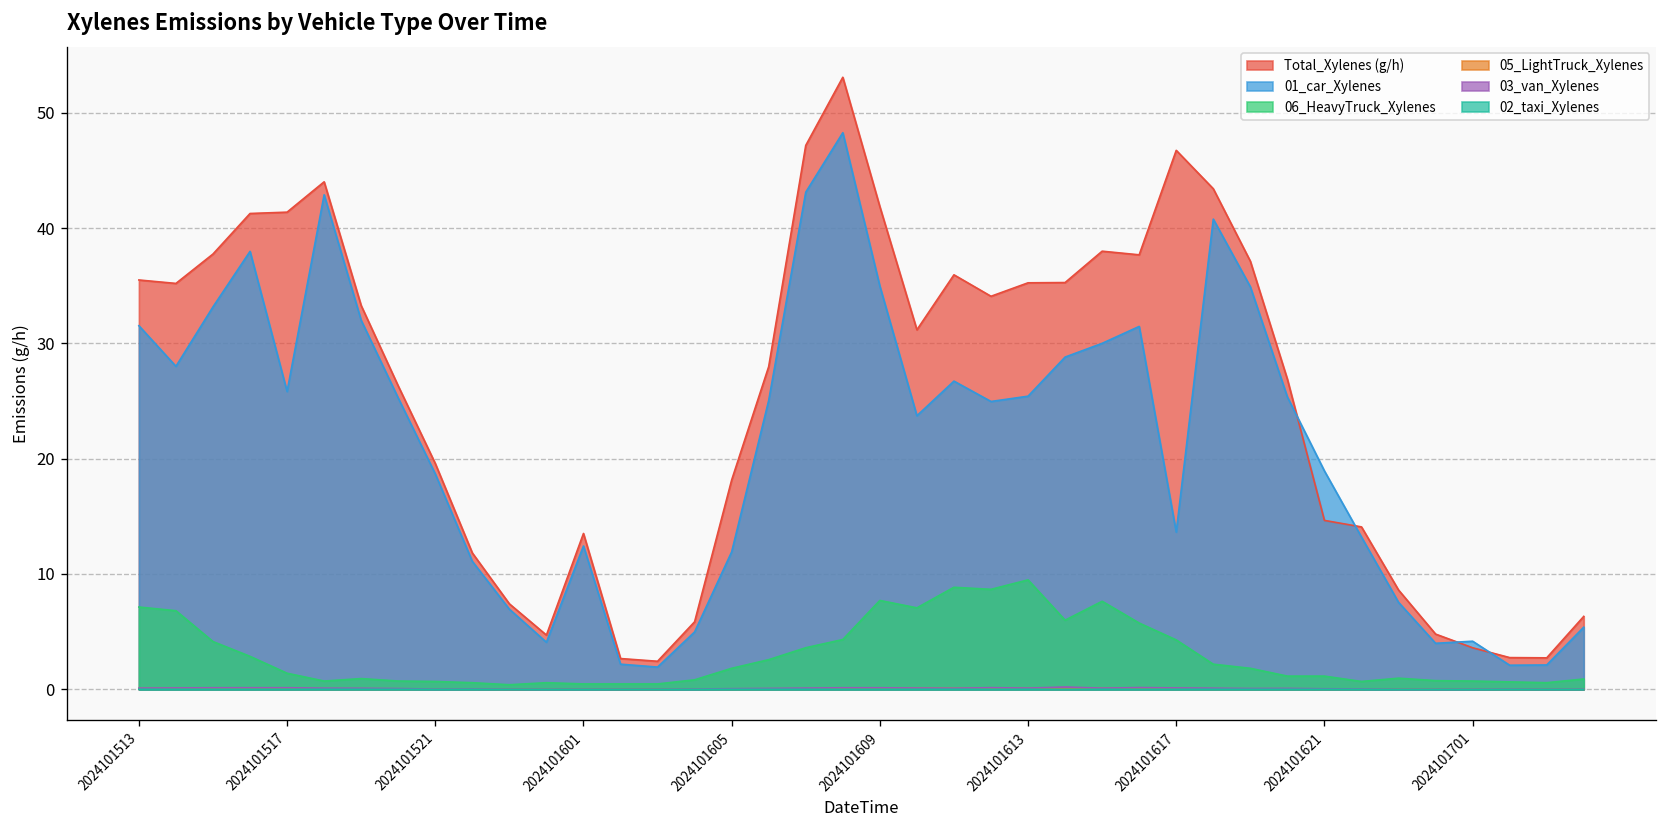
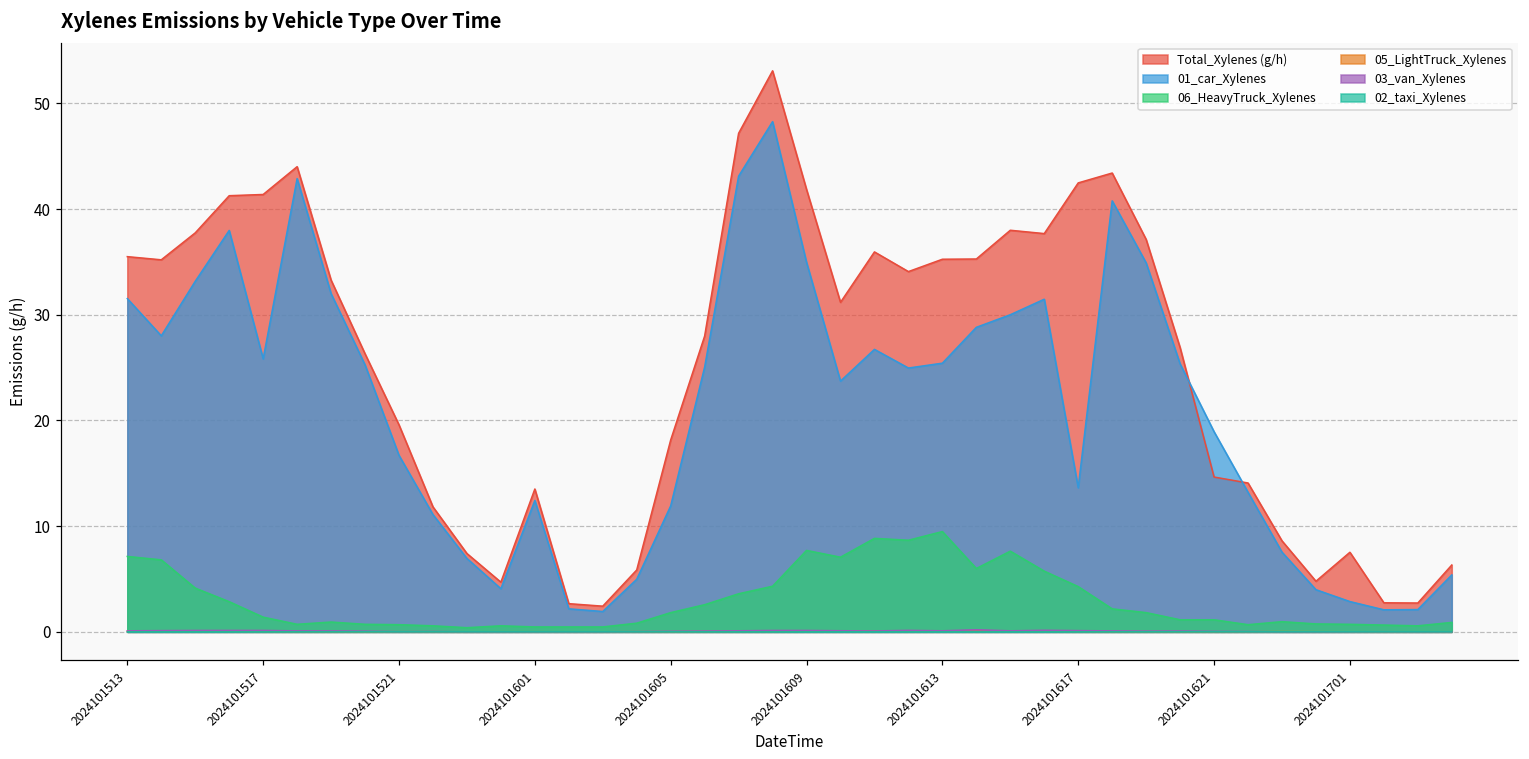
  {
    "Total_Xylenes (g/h)": {
      "2024101513": 36,
      "2024101517": 41,
      "2024101521": 20,
      "2024101601": 14,
      "2024101605": 18,
      "2024101609": 42,
      "2024101613": 35,
-     "2024101617": 47,
+     "2024101617": 42,
      "2024101621": 15,
-     "2024101701": 4
+     "2024101701": 8
    },
    "01_car_Xylenes": {
      "2024101513": 32,
      "2024101517": 26,
-     "2024101521": 19,
+     "2024101521": 17,
      "2024101601": 12,
      "2024101605": 12,
      "2024101609": 35,
      "2024101613": 25,
      "2024101617": 14,
      "2024101621": 19,
-     "2024101701": 4
+     "2024101701": 3
    }
  }
